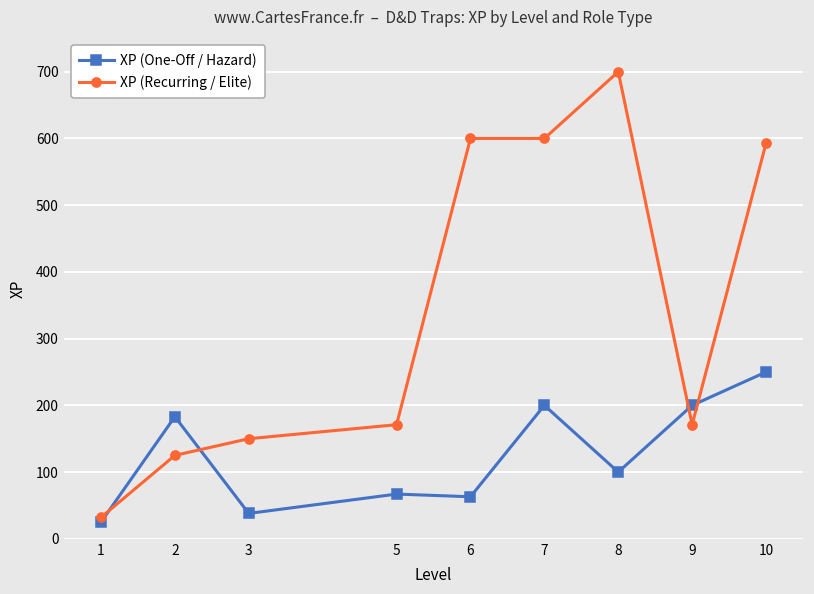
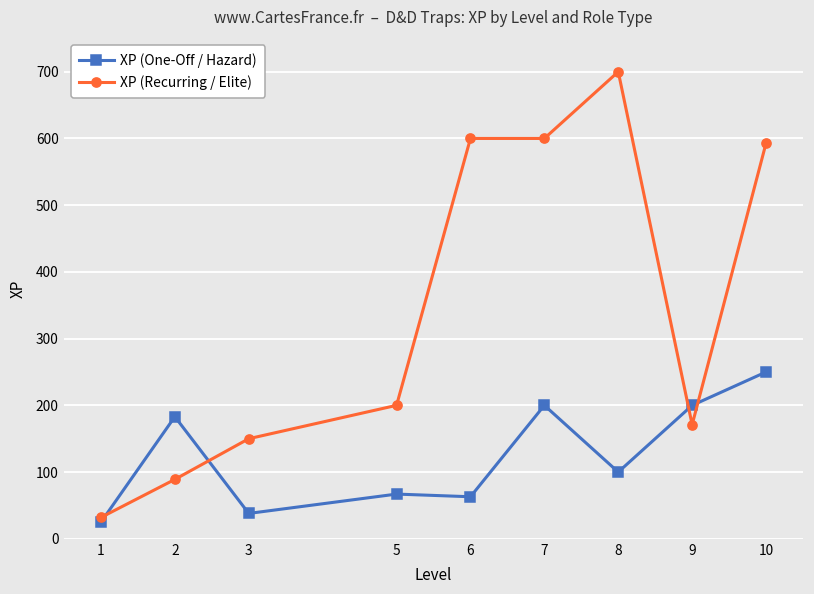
  {
    "XP (One-Off / Hazard)": {
      "1": 30,
      "2": 180,
      "3": 40,
      "5": 70,
      "6": 60,
      "7": 200,
      "8": 100,
      "9": 200,
      "10": 250
    },
    "XP (Recurring / Elite)": {
      "1": 30,
-     "2": 130,
+     "2": 90,
      "3": 150,
-     "5": 170,
+     "5": 200,
      "6": 600,
      "7": 600,
      "8": 700,
      "9": 170,
      "10": 590
    }
  }
